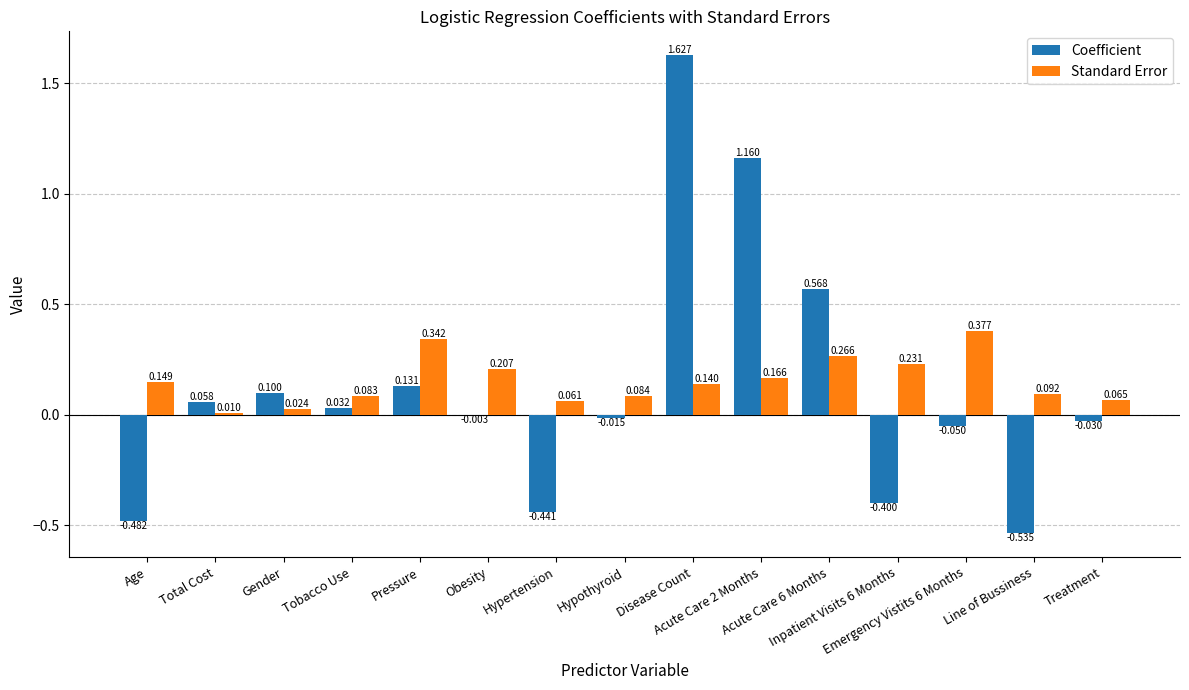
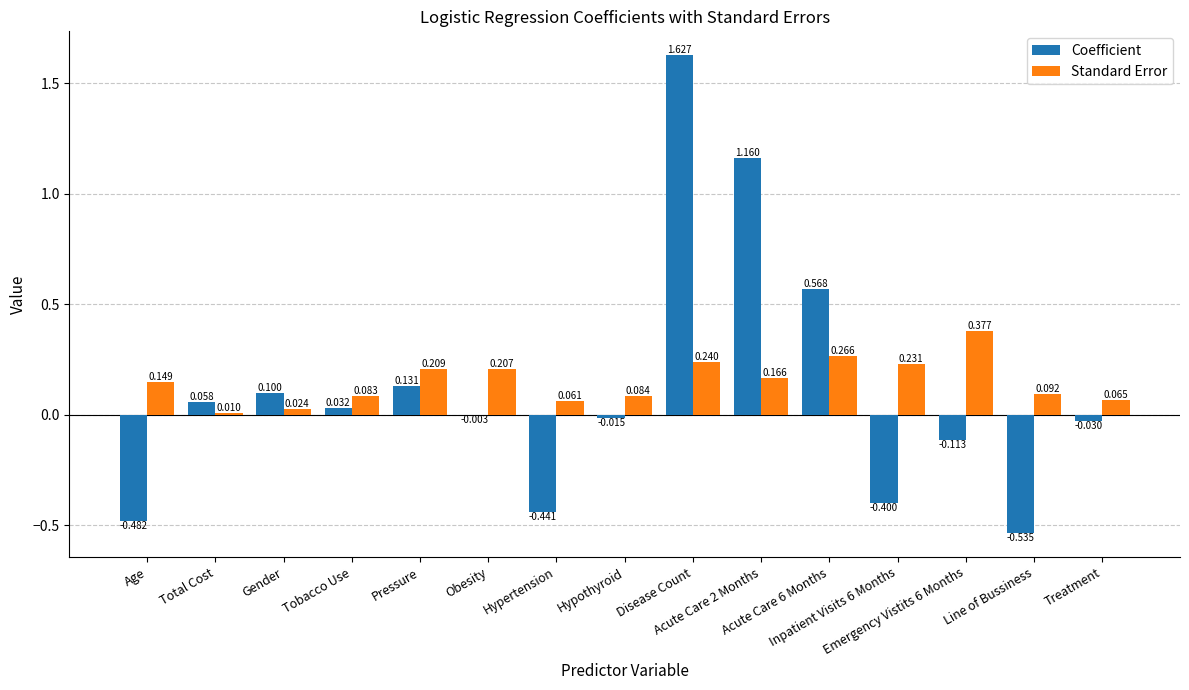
  {
    "Coefficient": {
      "Age": -0.482,
      "Total Cost": 0.058,
      "Gender": 0.100,
      "Tobacco Use": 0.032,
      "Pressure": 0.131,
      "Obesity": -0.003,
      "Hypertension": -0.441,
      "Hypothyroid": -0.015,
      "Disease Count": 1.627,
      "Acute Care 2 Months": 1.160,
      "Acute Care 6 Months": 0.568,
      "Inpatient Visits 6 Months": -0.400,
-     "Emergency Vistits 6 Months": -0.050,
+     "Emergency Vistits 6 Months": -0.113,
      "Line of Bussiness": -0.535,
      "Treatment": -0.030
    },
    "Standard Error": {
      "Age": 0.149,
      "Total Cost": 0.010,
      "Gender": 0.024,
      "Tobacco Use": 0.083,
-     "Pressure": 0.342,
+     "Pressure": 0.209,
      "Obesity": 0.207,
      "Hypertension": 0.061,
      "Hypothyroid": 0.084,
-     "Disease Count": 0.140,
+     "Disease Count": 0.240,
      "Acute Care 2 Months": 0.166,
      "Acute Care 6 Months": 0.266,
      "Inpatient Visits 6 Months": 0.231,
      "Emergency Vistits 6 Months": 0.377,
      "Line of Bussiness": 0.092,
      "Treatment": 0.065
    }
  }
